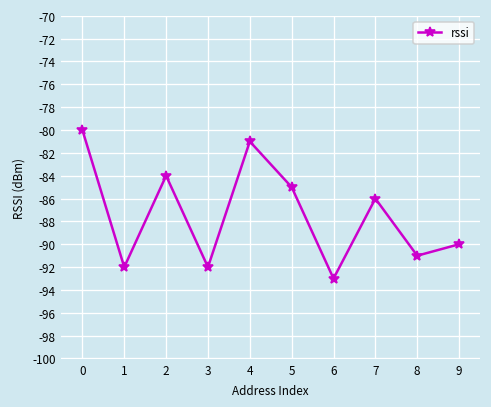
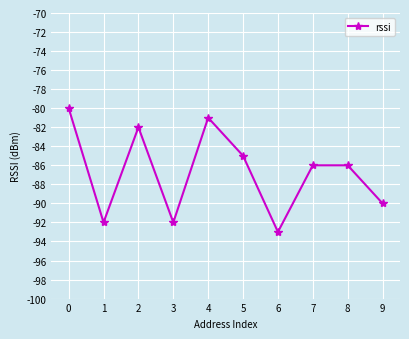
  {
    "0": -80,
    "1": -92,
-   "2": -84,
+   "2": -82,
    "3": -92,
    "4": -81,
    "5": -85,
    "6": -93,
    "7": -86,
-   "8": -91,
+   "8": -86,
    "9": -90
  }
